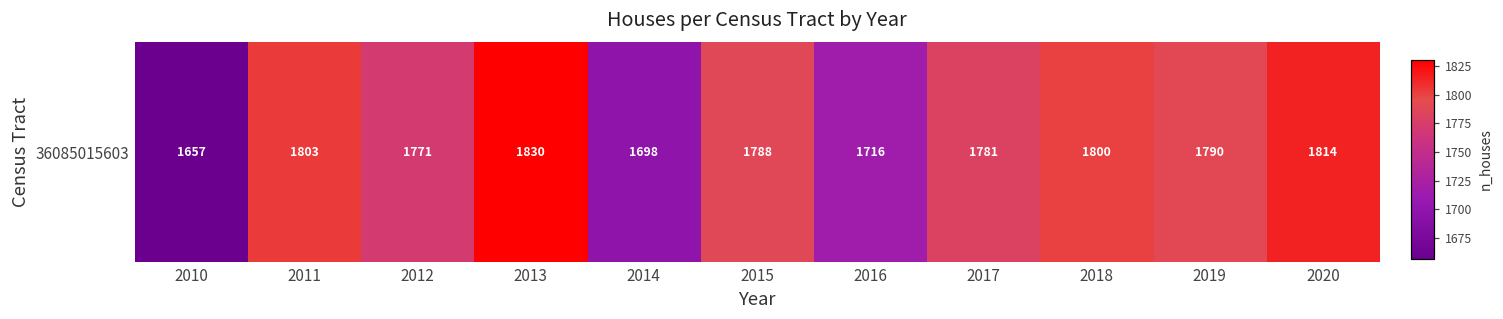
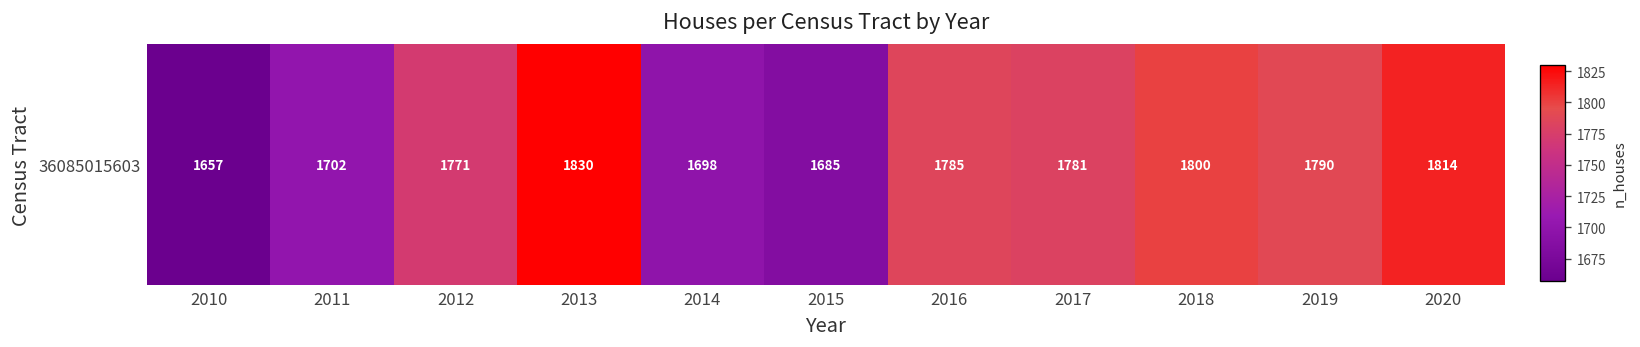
  {
    "36085015603": {
      "2010": 1657,
-     "2011": 1803,
+     "2011": 1702,
      "2012": 1771,
      "2013": 1830,
      "2014": 1698,
-     "2015": 1788,
-     "2016": 1716,
+     "2015": 1685,
+     "2016": 1785,
      "2017": 1781,
      "2018": 1800,
      "2019": 1790,
      "2020": 1814
    }
  }
